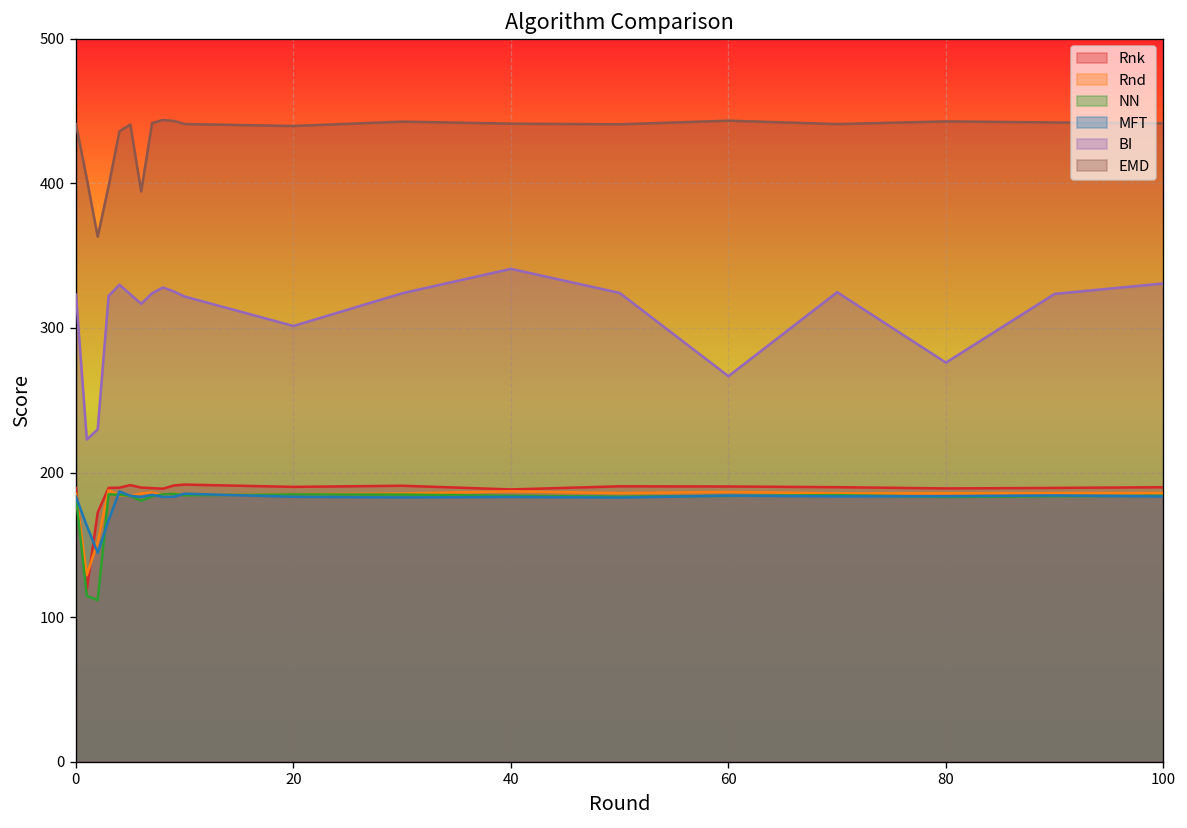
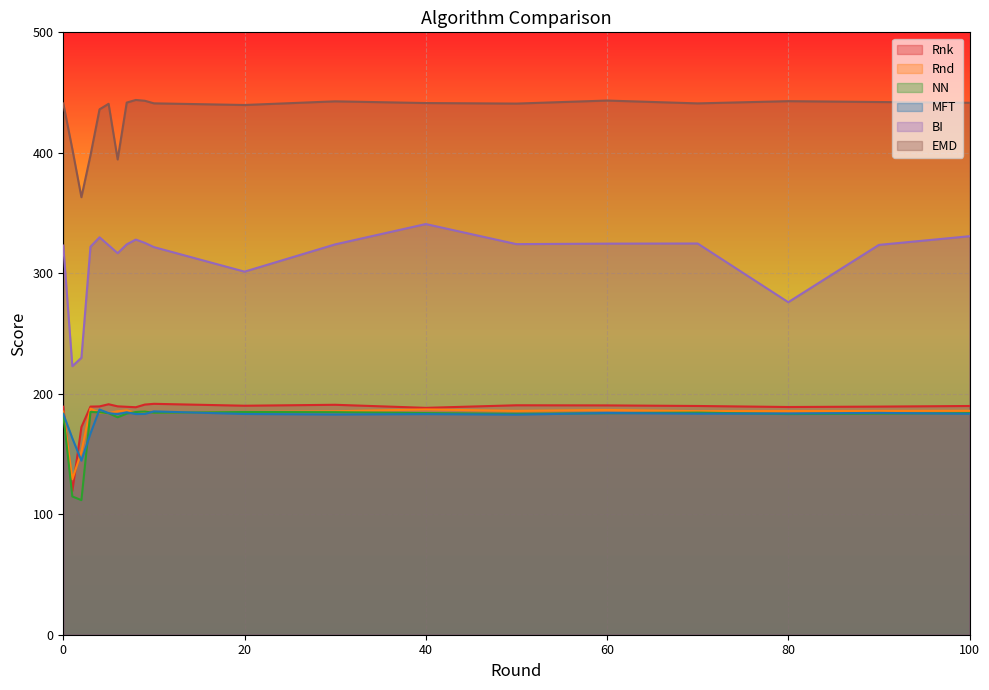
  {
    "BI": {
      "0": 323,
      "20": 301,
      "40": 341,
-     "60": 267,
+     "60": 325,
      "80": 276,
      "100": 331
    }
  }
